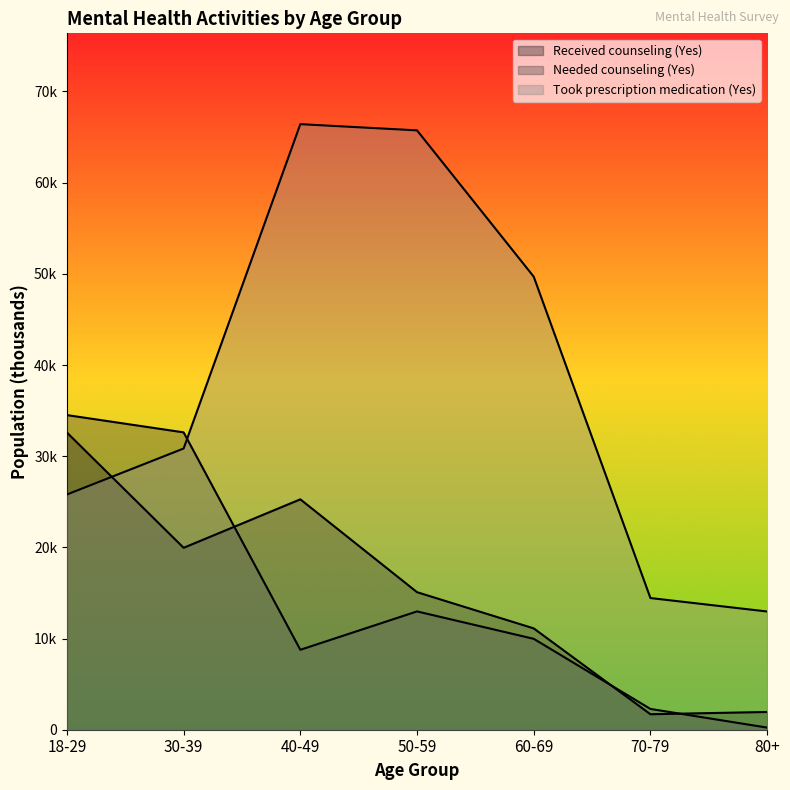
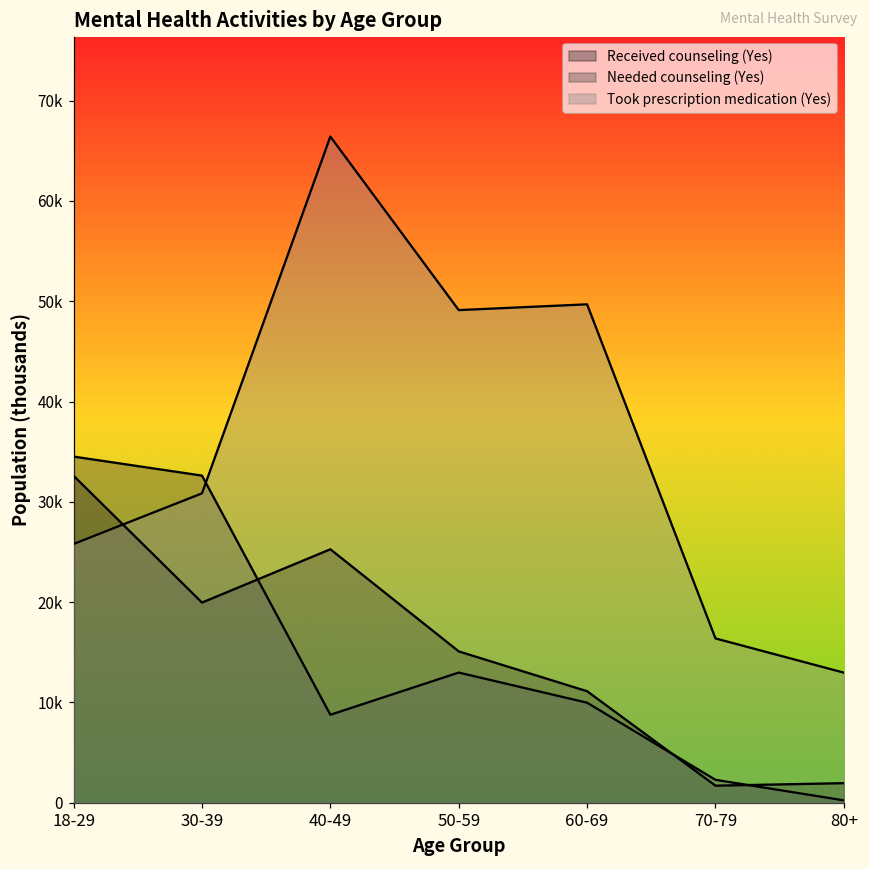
  {
    "Took prescription medication (Yes)": {
      "18-29": 26000,
      "30-39": 31000,
      "40-49": 66000,
-     "50-59": 66000,
+     "50-59": 49000,
      "60-69": 50000,
-     "70-79": 14000,
+     "70-79": 16000,
      "80+": 13000
    }
  }
